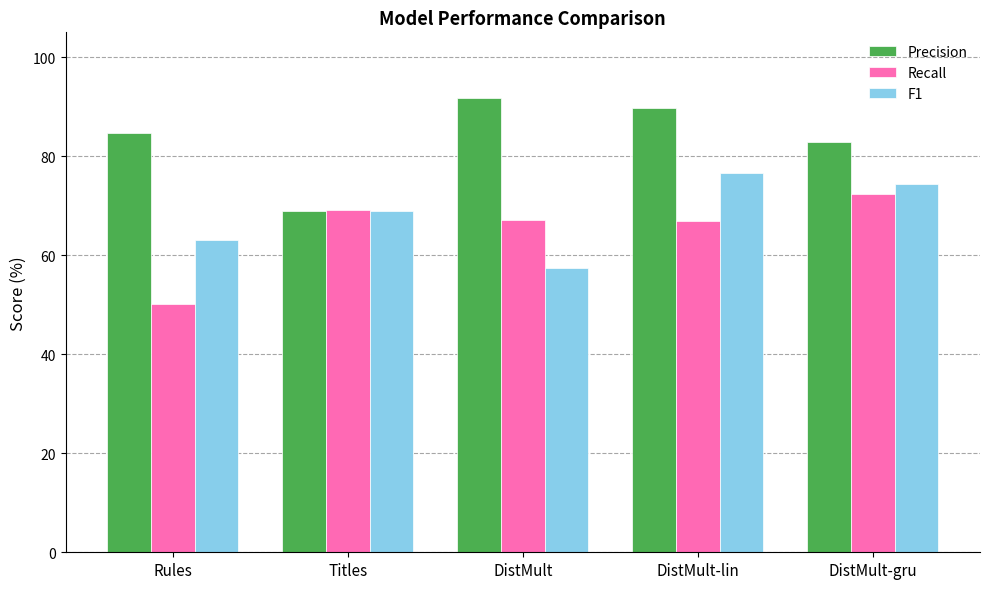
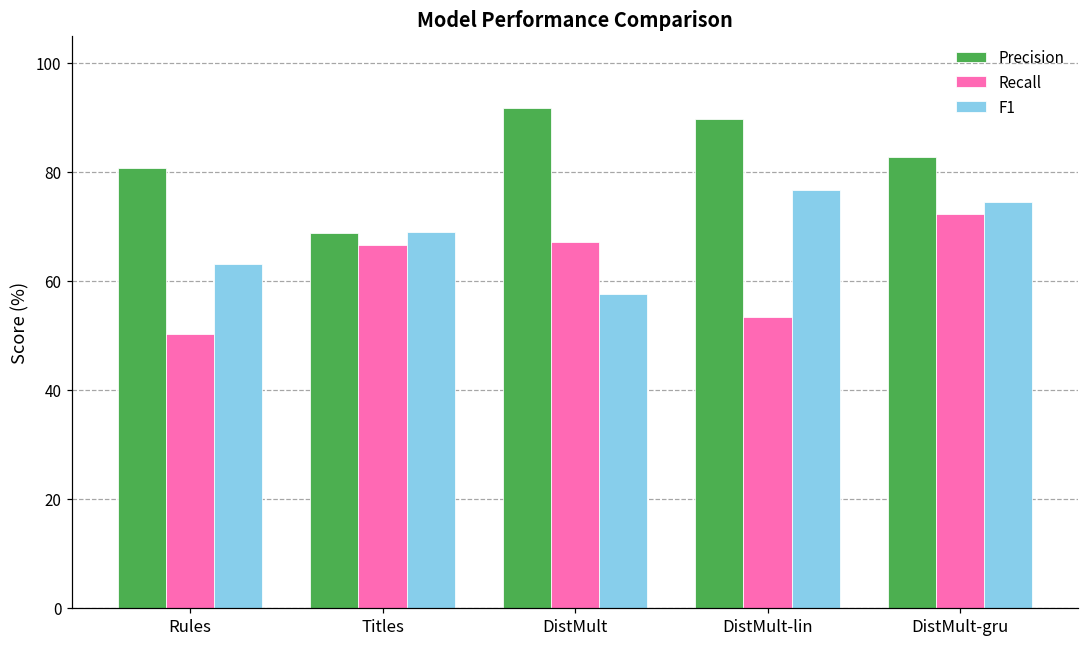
  {
    "Precision": {
-     "Rules": 85,
+     "Rules": 81,
      "Titles": 69,
      "DistMult": 92,
      "DistMult-lin": 90,
      "DistMult-gru": 83
    },
    "Recall": {
      "Rules": 50,
-     "Titles": 69,
+     "Titles": 67,
      "DistMult": 67,
-     "DistMult-lin": 67,
+     "DistMult-lin": 53,
      "DistMult-gru": 72
    },
    "F1": {
      "Rules": 63,
      "Titles": 69,
      "DistMult": 58,
      "DistMult-lin": 77,
      "DistMult-gru": 74
    }
  }
